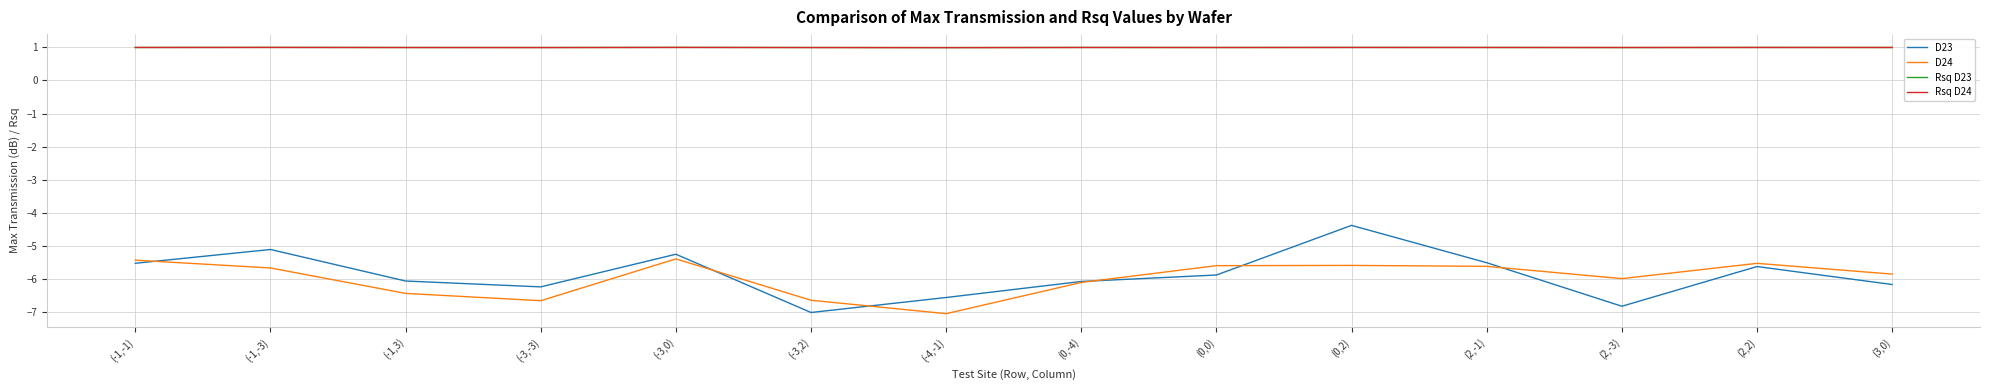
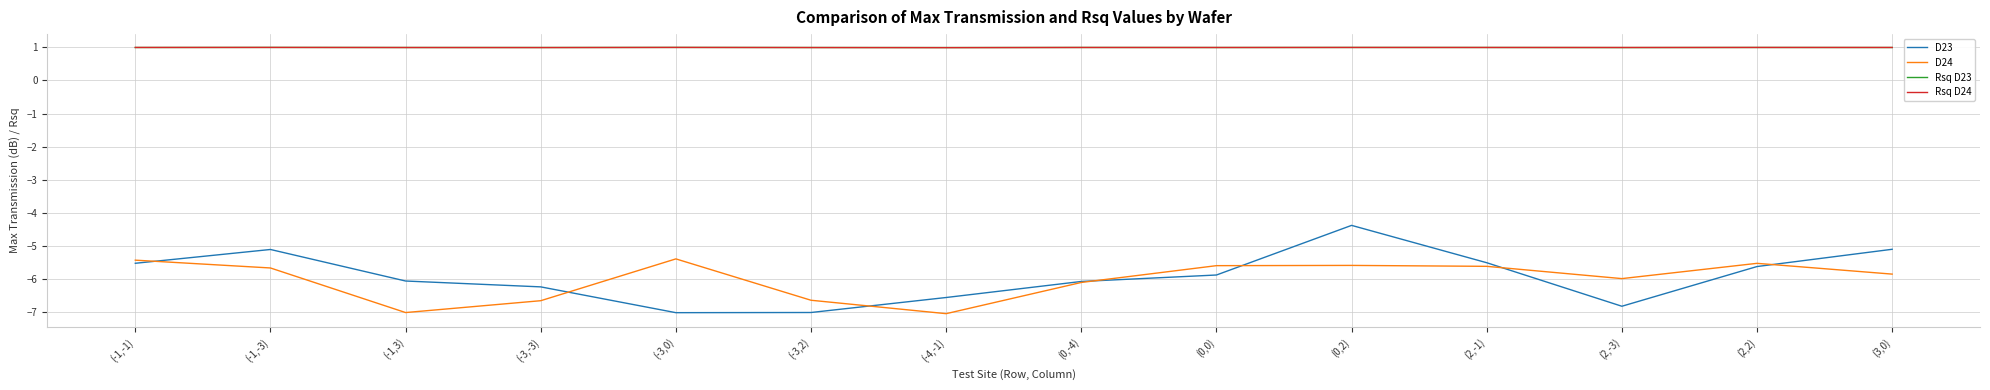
  {
    "D23": {
      "(-1,-1)": -5.5,
      "(-1,-3)": -5.1,
      "(-1,3)": -6.1,
      "(-3,-3)": -6.2,
-     "(-3,0)": -5.3,
+     "(-3,0)": -7.0,
      "(-3,2)": -7.0,
      "(-4,-1)": -6.6,
      "(0,0)": -5.9,
      "(0,2)": -4.4,
      "(2,-1)": -5.5,
      "(2,-3)": -6.8,
      "(2,2)": -5.6,
-     "(3,0)": -6.2
+     "(3,0)": -5.1
    },
    "D24": {
      "(-1,-1)": -5.4,
      "(-1,-3)": -5.7,
-     "(-1,3)": -6.4,
+     "(-1,3)": -7.0,
      "(-3,-3)": -6.7,
      "(-3,0)": -5.4,
      "(-3,2)": -6.6,
      "(-4,-1)": -7.0,
      "(0,0)": -5.6,
      "(0,2)": -5.6,
      "(2,-1)": -5.6,
      "(2,-3)": -6.0,
      "(2,2)": -5.5,
      "(3,0)": -5.9
    },
    "Rsq D24": {
      "(-1,-1)": 1.0,
      "(-1,-3)": 1.0,
      "(-1,3)": 1.0,
      "(-3,-3)": 1.0,
      "(-3,0)": 1.0,
      "(-3,2)": 1.0,
      "(-4,-1)": 1.0,
      "(0,-4)": 1.0,
      "(0,0)": 1.0,
      "(0,2)": 1.0,
      "(2,-1)": 1.0,
      "(2,-3)": 1.0,
      "(2,2)": 1.0,
      "(3,0)": 1.0
    }
  }
